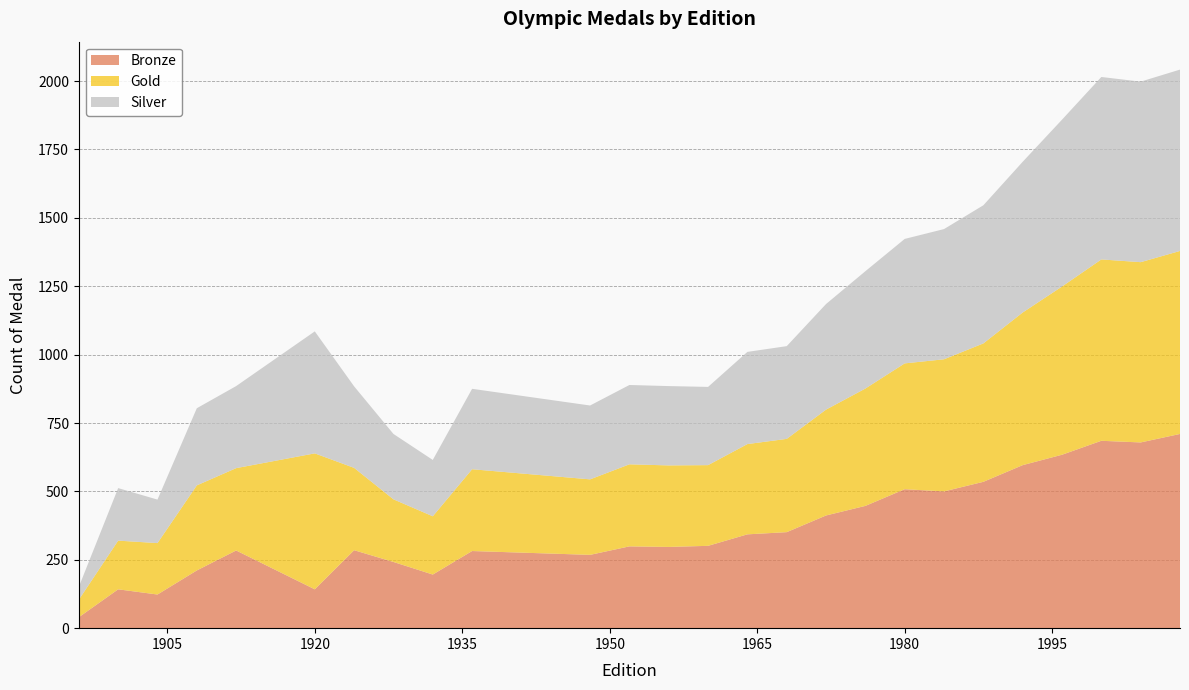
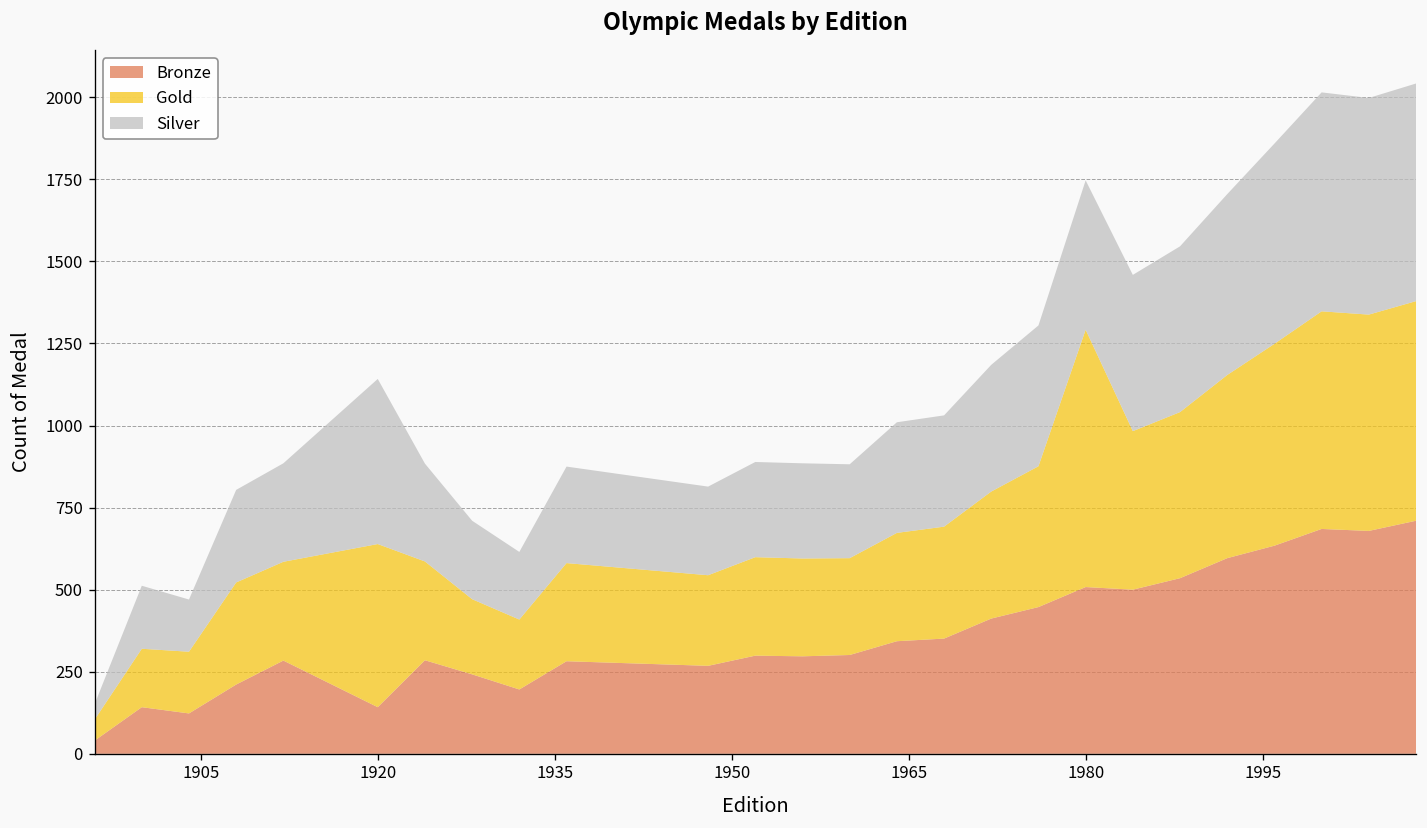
  {
    "Bronze": {
      "1920": 140,
      "1980": 510
    },
    "Gold": {
      "1920": 500,
-     "1980": 460
+     "1980": 780
    },
    "Silver": {
-     "1920": 450,
+     "1920": 500,
      "1980": 460
    }
  }
